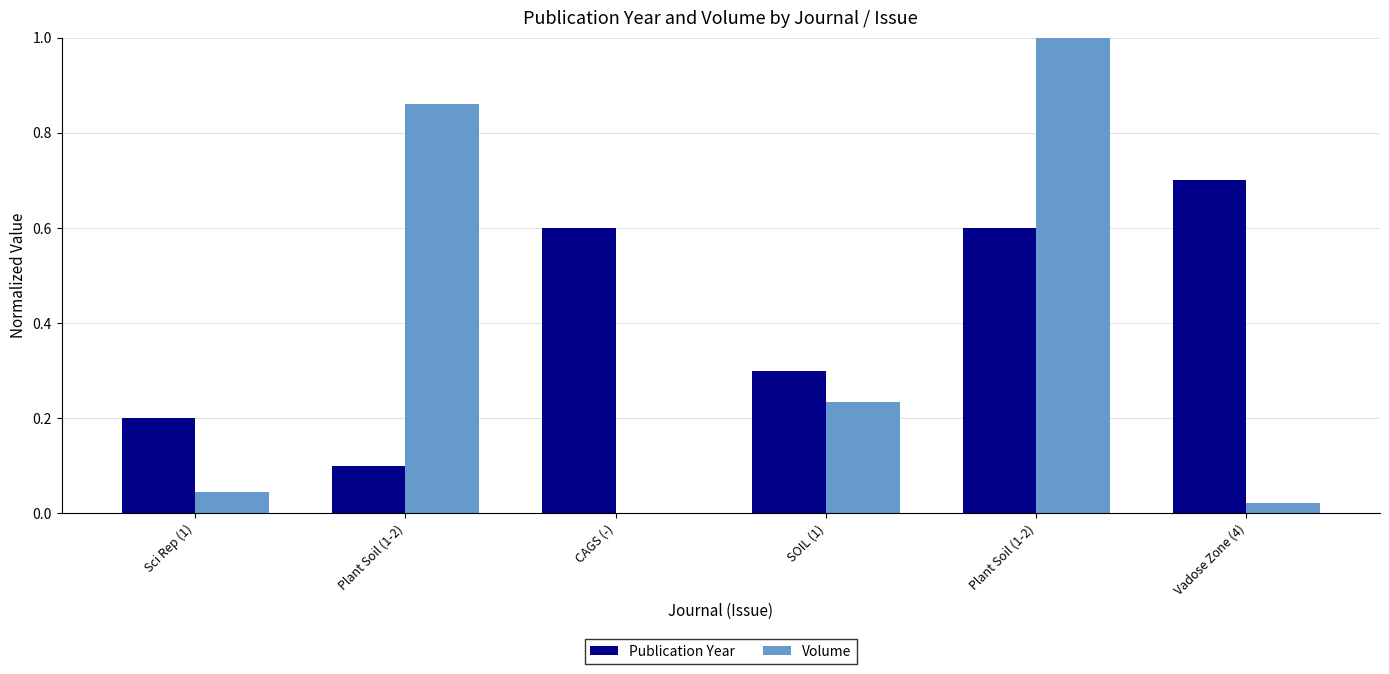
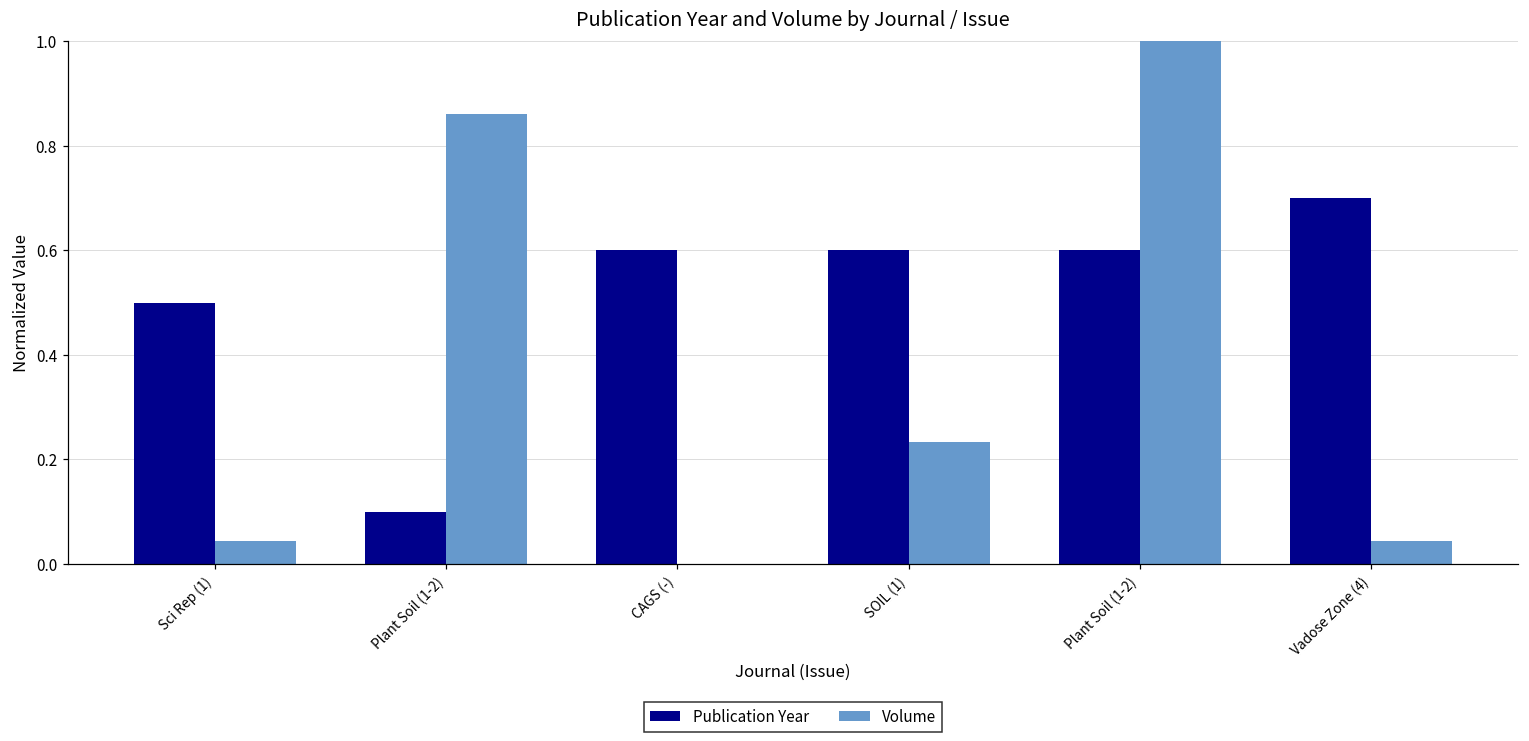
  {
    "Publication Year": {
-     "Sci Rep (1)": 0.20,
+     "Sci Rep (1)": 0.50,
      "CAGS (-)": 0.60,
-     "SOIL (1)": 0.30,
+     "SOIL (1)": 0.60,
      "Vadose Zone (4)": 0.70
    },
    "Volume": {
      "Sci Rep (1)": 0.04,
      "CAGS (-)": 0.00,
      "SOIL (1)": 0.23,
-     "Vadose Zone (4)": 0.02
+     "Vadose Zone (4)": 0.04
    }
  }
